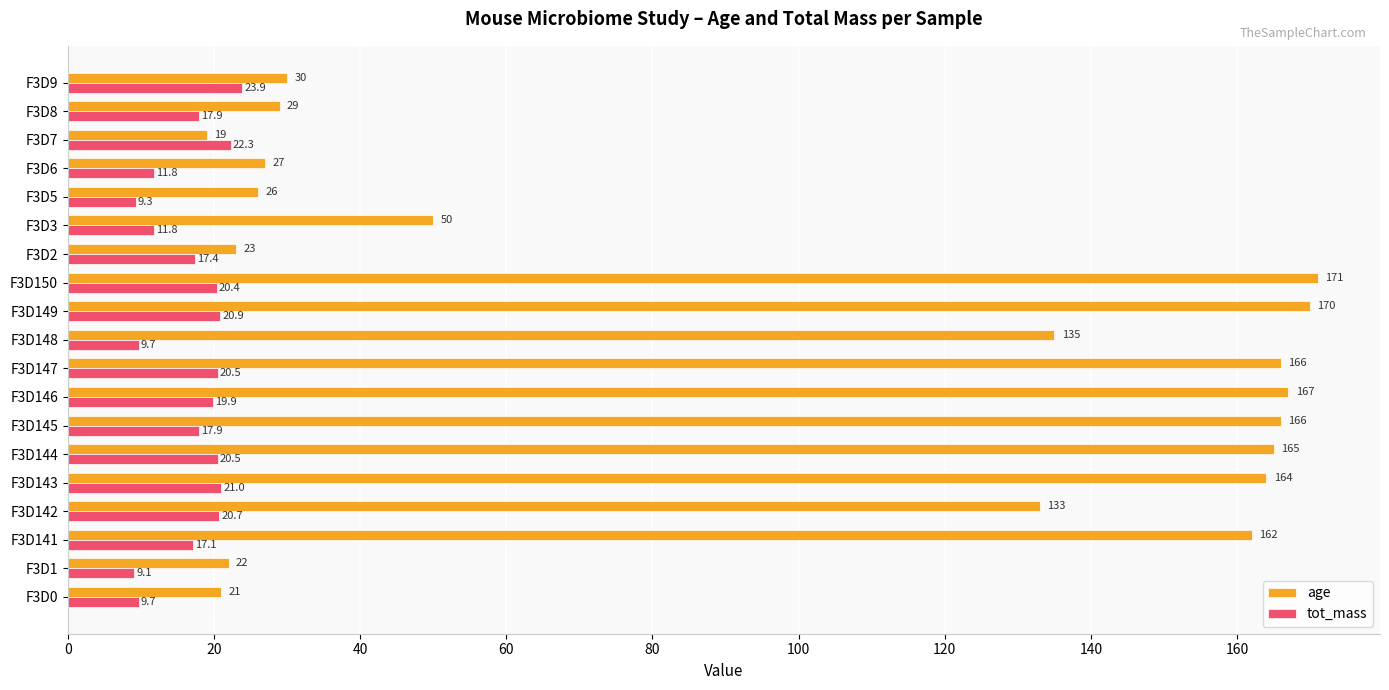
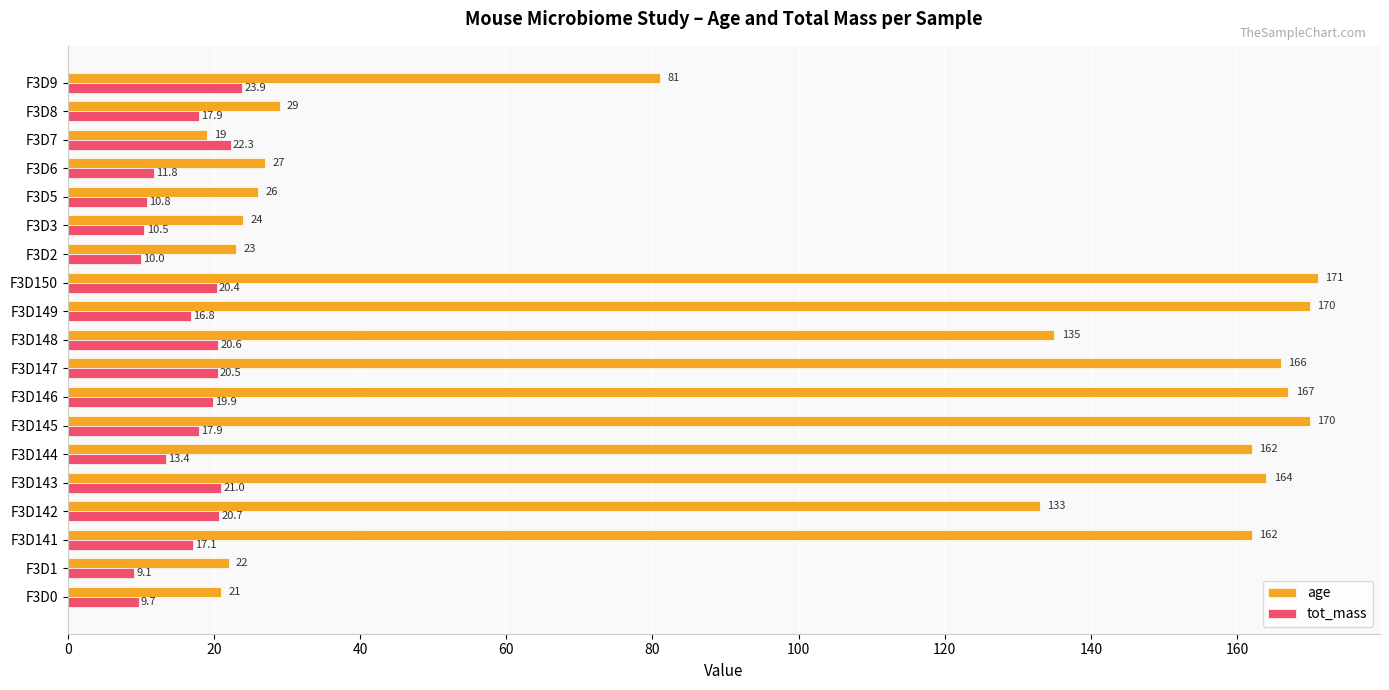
  {
    "age": {
-     "F3D9": 30,
+     "F3D9": 81,
      "F3D8": 29,
      "F3D7": 19,
      "F3D6": 27,
      "F3D5": 26,
-     "F3D3": 50,
+     "F3D3": 24,
      "F3D2": 23,
      "F3D150": 171,
      "F3D149": 170,
      "F3D148": 135,
      "F3D147": 166,
      "F3D146": 167,
-     "F3D145": 166,
-     "F3D144": 165,
+     "F3D145": 170,
+     "F3D144": 162,
      "F3D143": 164,
      "F3D142": 133,
      "F3D141": 162,
      "F3D1": 22,
      "F3D0": 21
    },
    "tot_mass": {
      "F3D9": 23.9,
      "F3D8": 17.9,
      "F3D7": 22.3,
      "F3D6": 11.8,
-     "F3D5": 9.3,
-     "F3D3": 11.8,
-     "F3D2": 17.4,
+     "F3D5": 10.8,
+     "F3D3": 10.5,
+     "F3D2": 10.0,
      "F3D150": 20.4,
-     "F3D149": 20.9,
-     "F3D148": 9.7,
+     "F3D149": 16.8,
+     "F3D148": 20.6,
      "F3D147": 20.5,
      "F3D146": 19.9,
      "F3D145": 17.9,
-     "F3D144": 20.5,
+     "F3D144": 13.4,
      "F3D143": 21.0,
      "F3D142": 20.7,
      "F3D141": 17.1,
      "F3D1": 9.1,
      "F3D0": 9.7
    }
  }
